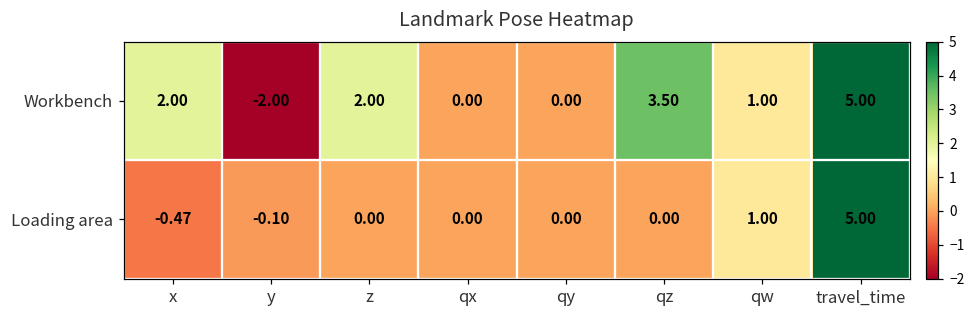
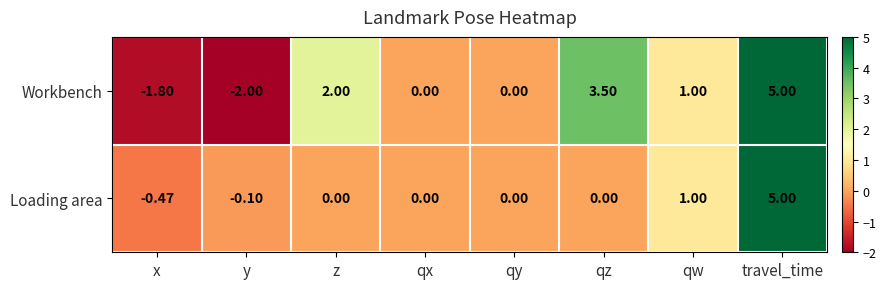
  {
    "Workbench": {
-     "x": 2.00,
+     "x": -1.80,
      "y": -2.00,
      "z": 2.00,
      "qx": 0.00,
      "qy": 0.00,
      "qz": 3.50,
      "qw": 1.00,
      "travel_time": 5.00
    },
    "Loading area": {
      "x": -0.47,
      "y": -0.10,
      "z": 0.00,
      "qx": 0.00,
      "qy": 0.00,
      "qz": 0.00,
      "qw": 1.00,
      "travel_time": 5.00
    }
  }
